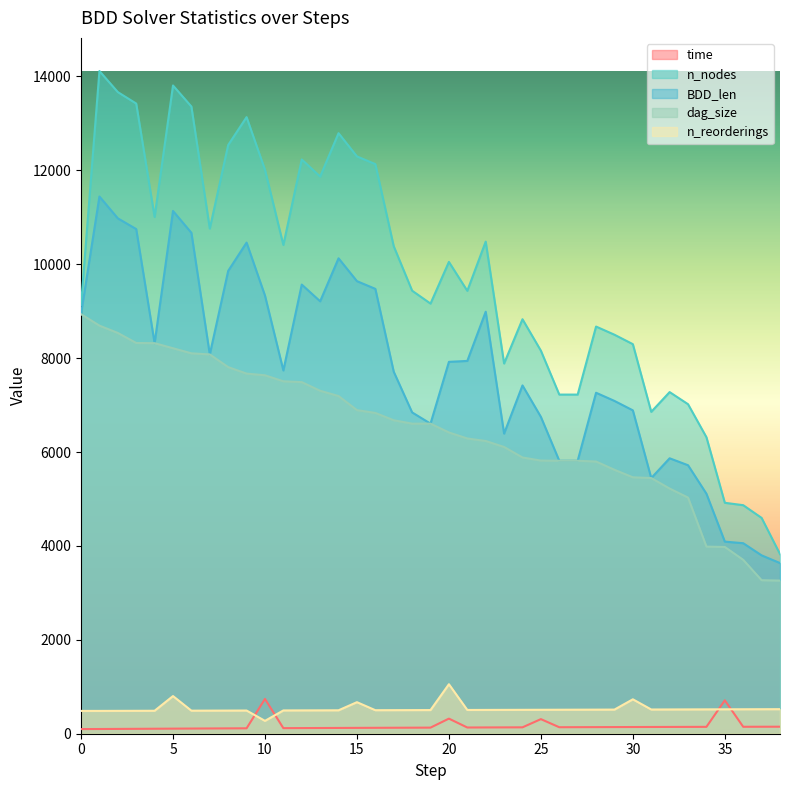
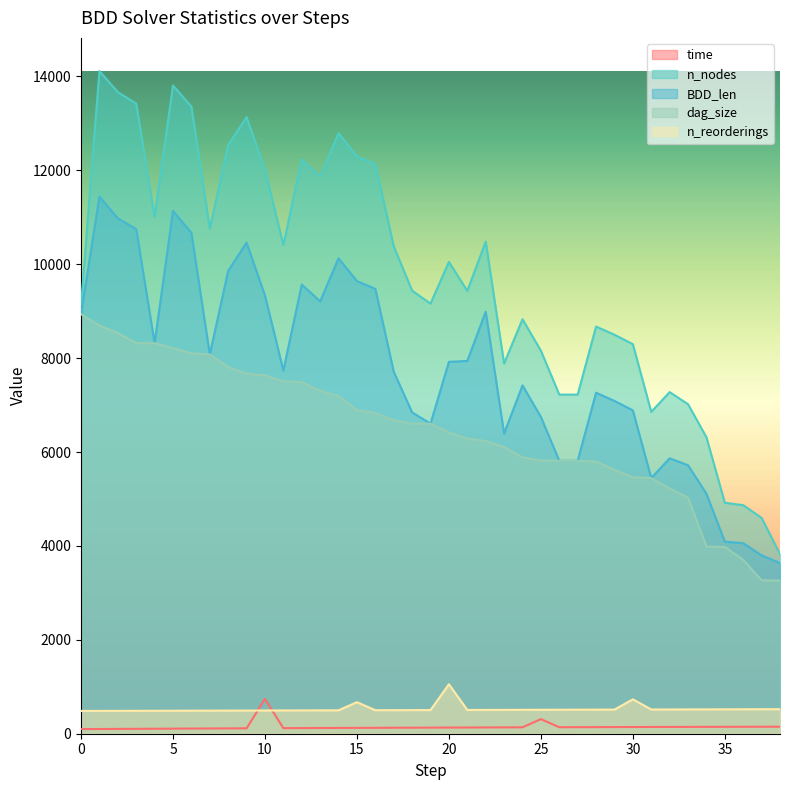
  {
    "time": {
      "0": 100,
      "5": 100,
      "10": 700,
      "15": 100,
-     "20": 300,
+     "20": 100,
      "25": 300,
      "30": 100,
-     "35": 700
+     "35": 100
    },
    "n_reorderings": {
      "0": 500,
-     "5": 800,
-     "10": 300,
+     "5": 500,
+     "10": 500,
      "15": 700,
      "20": 1100,
      "25": 500,
      "30": 700,
      "35": 500
    }
  }
